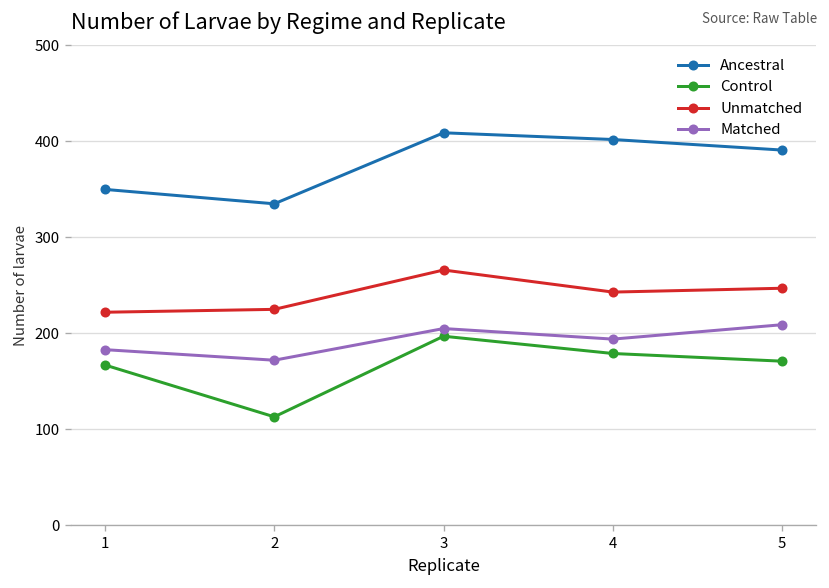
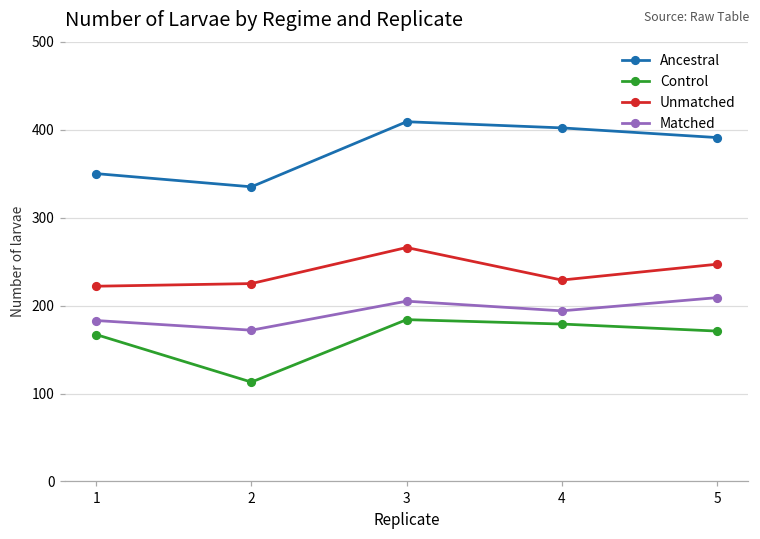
  {
    "Ancestral": {
      "1": 350,
      "2": 340,
      "3": 410,
      "4": 400,
      "5": 390
    },
    "Control": {
      "1": 170,
      "2": 110,
-     "3": 200,
+     "3": 180,
      "4": 180,
      "5": 170
    },
    "Unmatched": {
      "1": 220,
      "2": 230,
      "3": 270,
-     "4": 240,
+     "4": 230,
      "5": 250
    },
    "Matched": {
      "1": 180,
      "2": 170,
      "3": 210,
      "4": 190,
      "5": 210
    }
  }
